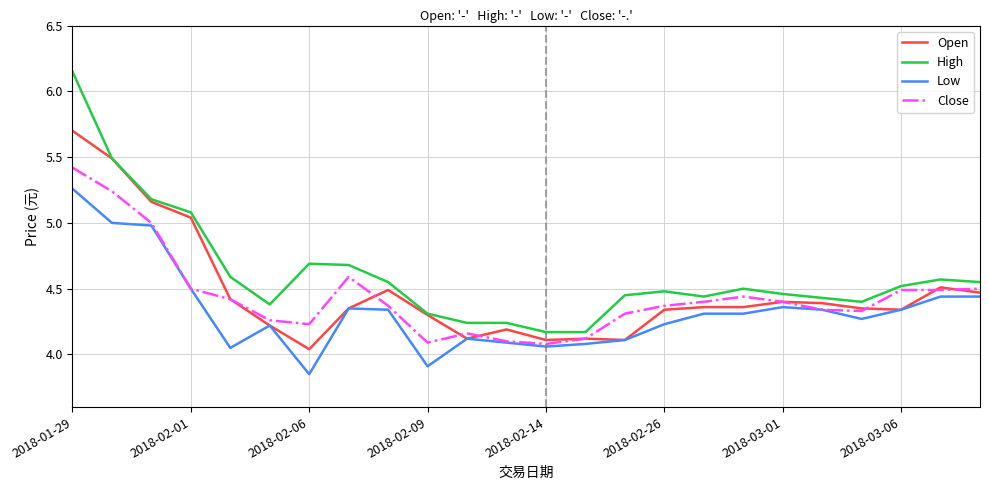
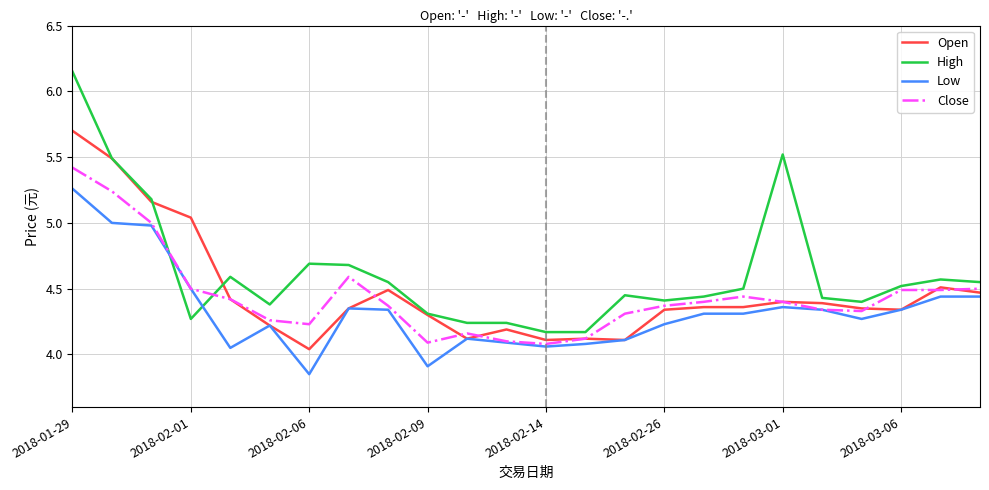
  {
    "Open": {
      "2018-01-29": 5.70,
      "2018-02-01": 5.04,
      "2018-02-06": 4.04,
      "2018-02-14": 4.11,
      "2018-02-26": 4.34
    },
    "High": {
      "2018-01-29": 6.15,
-     "2018-02-01": 5.08,
+     "2018-02-01": 4.27,
      "2018-02-06": 4.69,
      "2018-02-14": 4.17,
-     "2018-02-26": 4.48,
-     "2018-03-01": 4.46,
+     "2018-02-26": 4.41,
+     "2018-03-01": 5.52,
      "2018-03-06": 4.52
    },
    "Low": {
      "2018-01-29": 5.26,
      "2018-02-06": 3.85,
      "2018-02-09": 3.91,
      "2018-02-14": 4.06,
      "2018-02-26": 4.23,
      "2018-03-01": 4.36
    },
    "Close": {
      "2018-01-29": 5.42,
      "2018-02-06": 4.23,
      "2018-02-09": 4.09,
      "2018-02-14": 4.08,
      "2018-02-26": 4.37,
      "2018-03-06": 4.49
    }
  }
